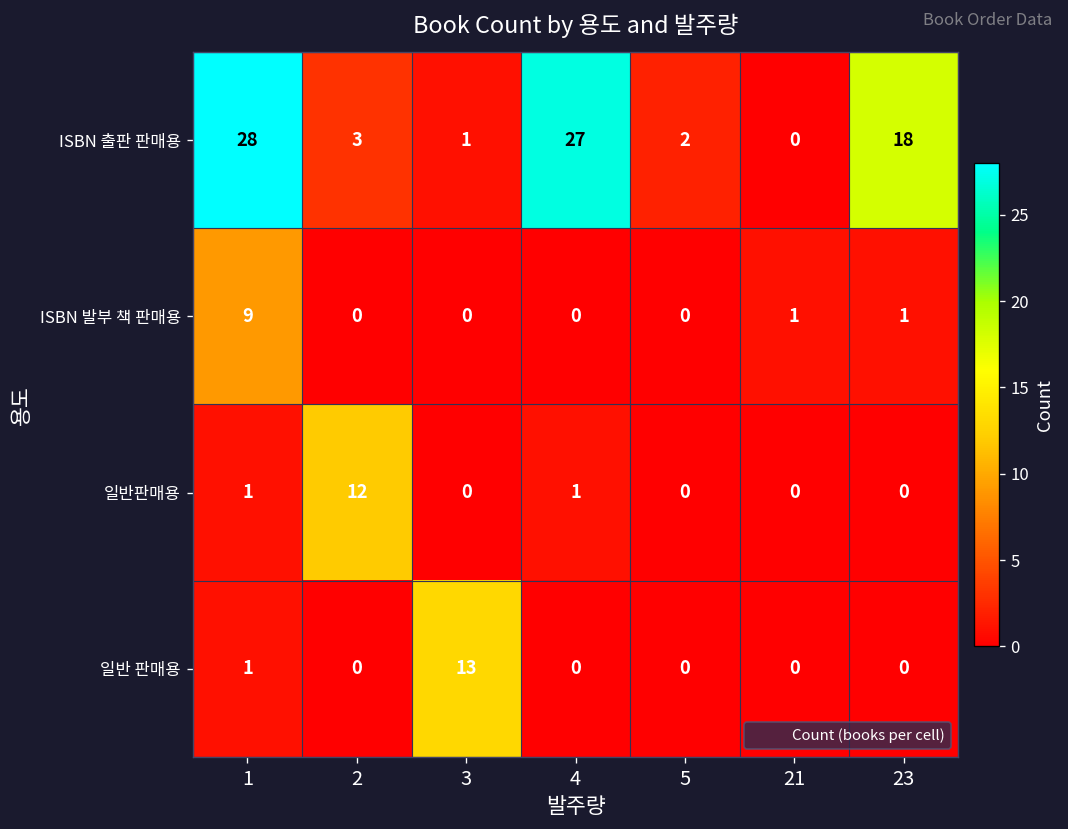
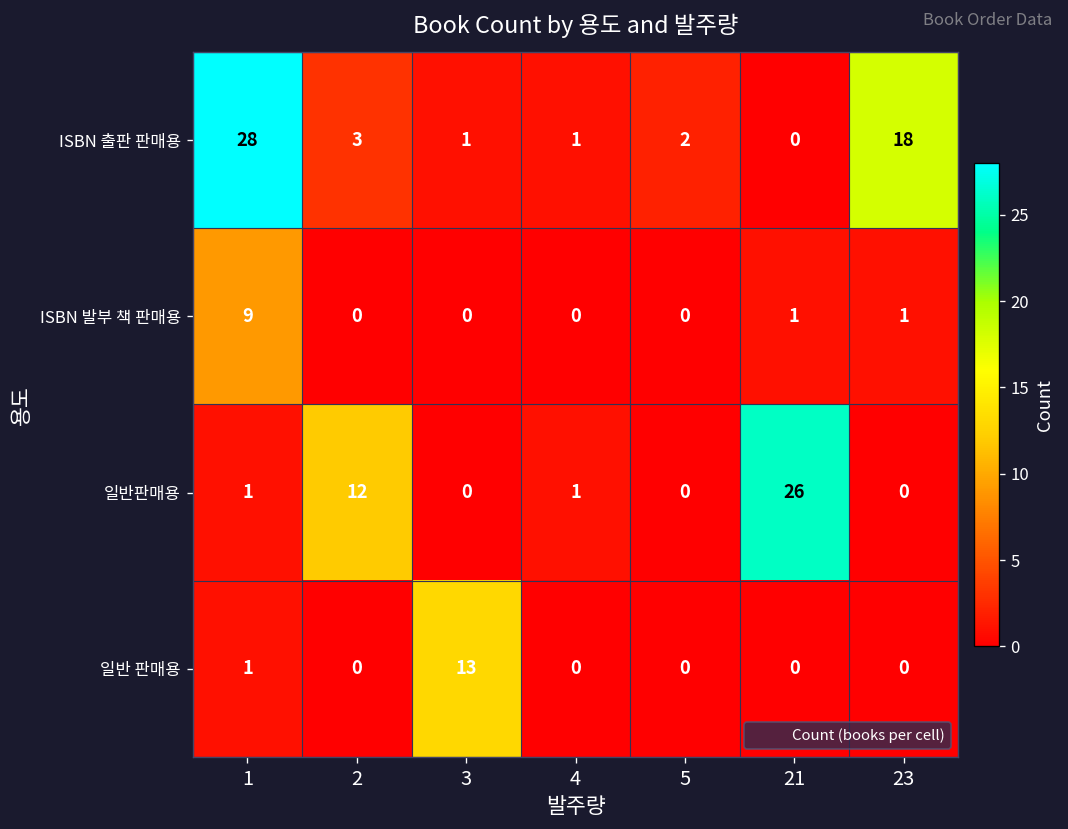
  {
    "ISBN 출판 판매용": {
      "1": 28,
      "2": 3,
      "3": 1,
-     "4": 27,
+     "4": 1,
      "5": 2,
      "21": 0,
      "23": 18
    },
    "ISBN 발부 책 판매용": {
      "1": 9,
      "2": 0,
      "3": 0,
      "4": 0,
      "5": 0,
      "21": 1,
      "23": 1
    },
    "일반판매용": {
      "1": 1,
      "2": 12,
      "3": 0,
      "4": 1,
      "5": 0,
-     "21": 0,
+     "21": 26,
      "23": 0
    },
    "일반 판매용": {
      "1": 1,
      "2": 0,
      "3": 13,
      "4": 0,
      "5": 0,
      "21": 0,
      "23": 0
    }
  }
